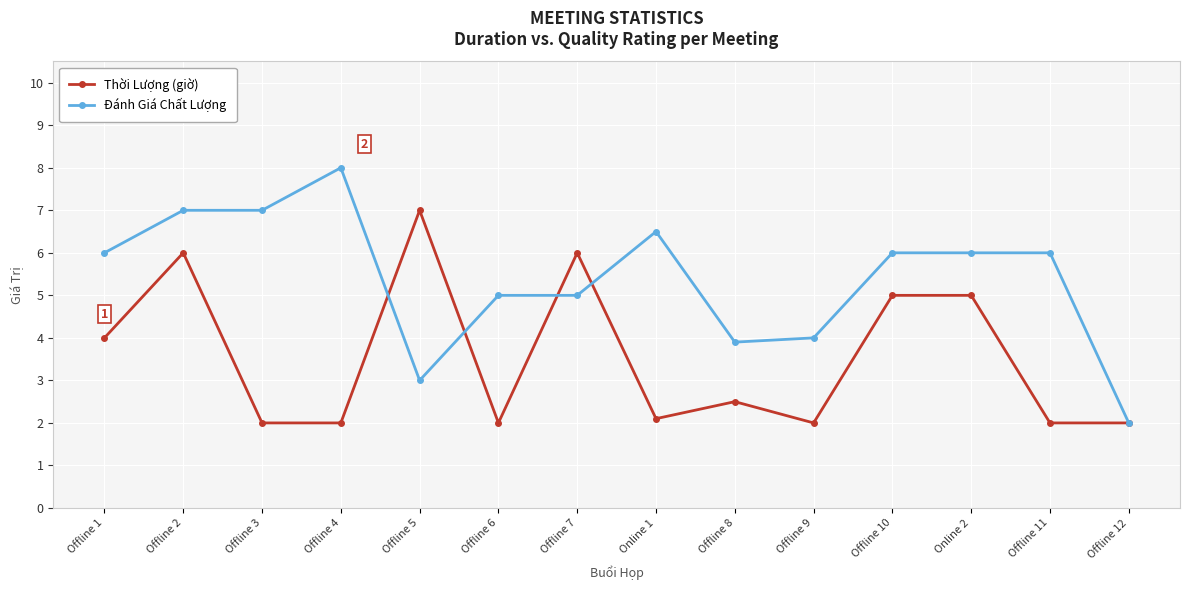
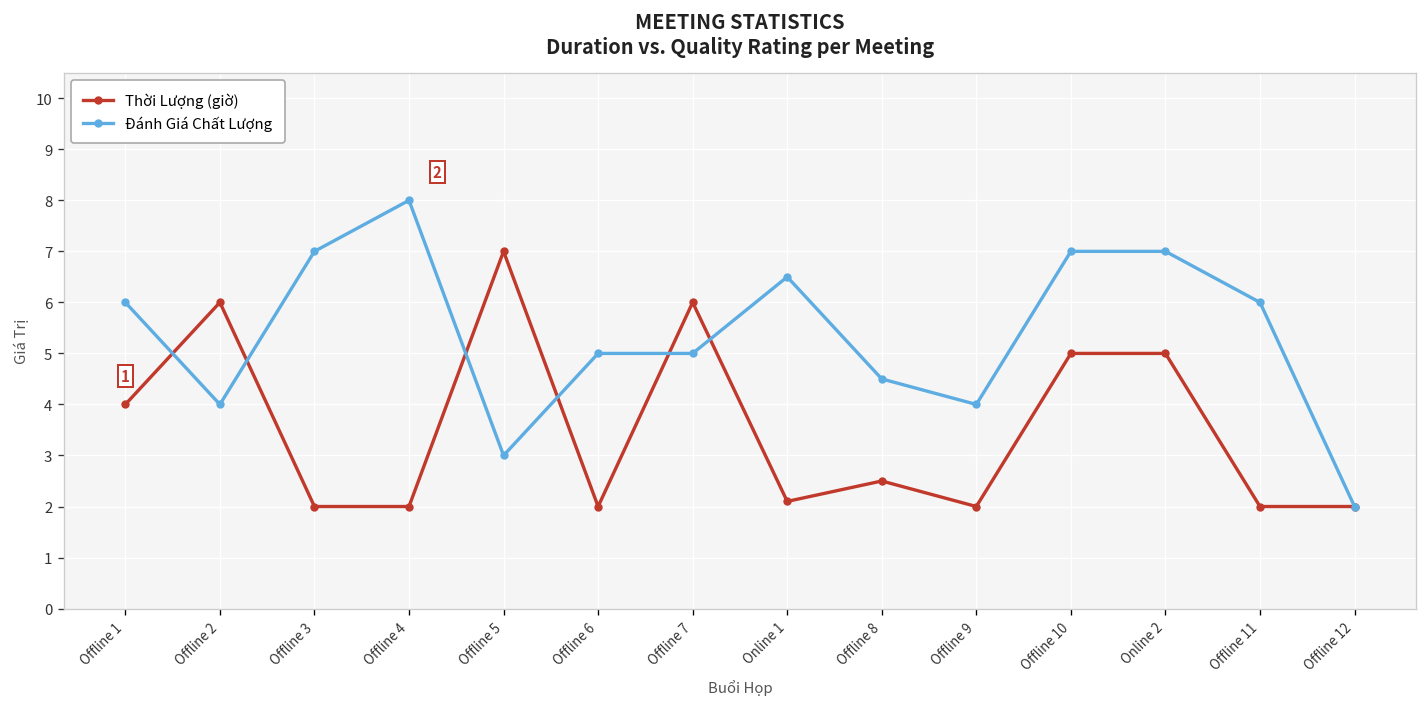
  {
    "Thời Lượng (giờ)": {
      "Offline 2": 6.0,
      "Offline 3": 2.0,
      "Offline 4": 2.0,
      "Offline 5": 7.0,
      "Offline 6": 2.0,
      "Offline 7": 6.0,
      "Online 1": 2.1,
      "Offline 8": 2.5,
      "Offline 9": 2.0,
      "Offline 10": 5.0,
      "Online 2": 5.0,
      "Offline 11": 2.0
    },
    "Đánh Giá Chất Lượng": {
      "Offline 1": 6.0,
-     "Offline 2": 7,
+     "Offline 2": 4,
      "Offline 3": 7.0,
      "Offline 4": 8.0,
      "Offline 5": 3.0,
      "Offline 6": 5.0,
      "Offline 7": 5.0,
      "Online 1": 6.5,
-     "Offline 8": 3.9,
+     "Offline 8": 4.5,
      "Offline 9": 4.0,
-     "Offline 10": 6,
-     "Online 2": 6,
+     "Offline 10": 7,
+     "Online 2": 7,
      "Offline 11": 6.0
    }
  }
